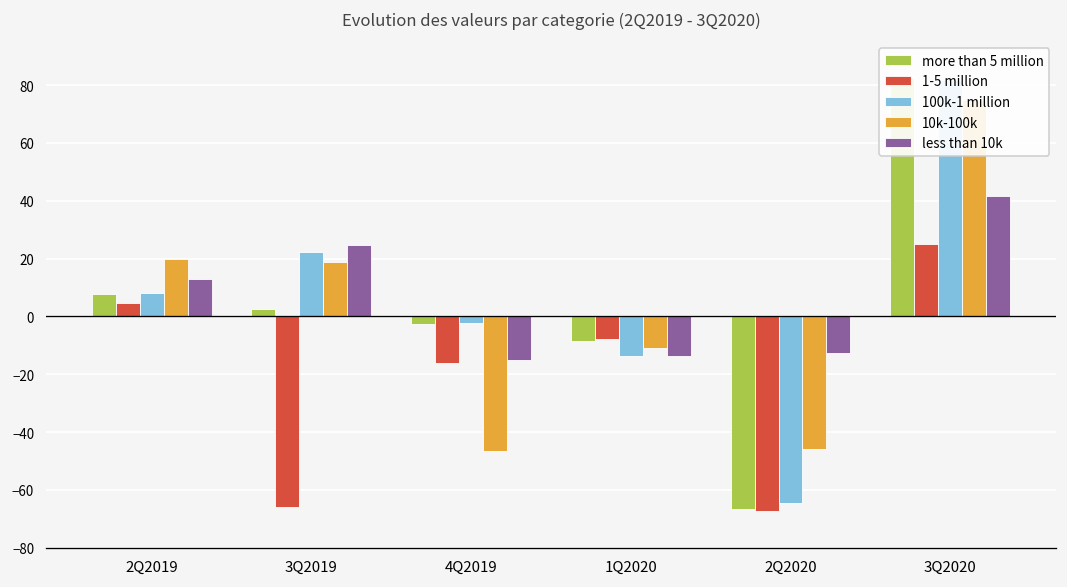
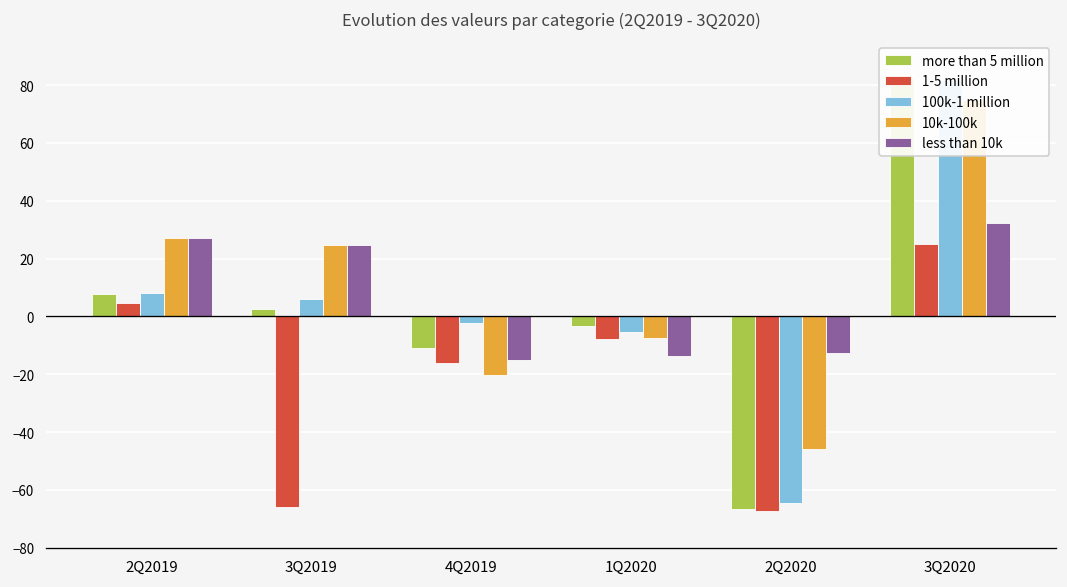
  {
    "more than 5 million": {
      "2Q2019": 8,
      "3Q2019": 3,
-     "4Q2019": -3,
-     "1Q2020": -9,
+     "4Q2019": -11,
+     "1Q2020": -3,
      "2Q2020": -67
    },
    "1-5 million": {
      "2Q2019": 5,
      "3Q2019": -66,
      "4Q2019": -16,
      "1Q2020": -8,
      "2Q2020": -67,
      "3Q2020": 25
    },
    "100k-1 million": {
      "2Q2019": 8,
-     "3Q2019": 22,
+     "3Q2019": 6,
      "4Q2019": -2,
-     "1Q2020": -14,
+     "1Q2020": -5,
      "2Q2020": -65
    },
    "10k-100k": {
-     "2Q2019": 20,
-     "3Q2019": 19,
-     "4Q2019": -47,
-     "1Q2020": -11,
+     "2Q2019": 27,
+     "3Q2019": 25,
+     "4Q2019": -20,
+     "1Q2020": -8,
      "2Q2020": -46
    },
    "less than 10k": {
-     "2Q2019": 13,
+     "2Q2019": 27,
      "3Q2019": 25,
      "4Q2019": -15,
      "1Q2020": -14,
      "2Q2020": -13,
-     "3Q2020": 42
+     "3Q2020": 32
    }
  }
